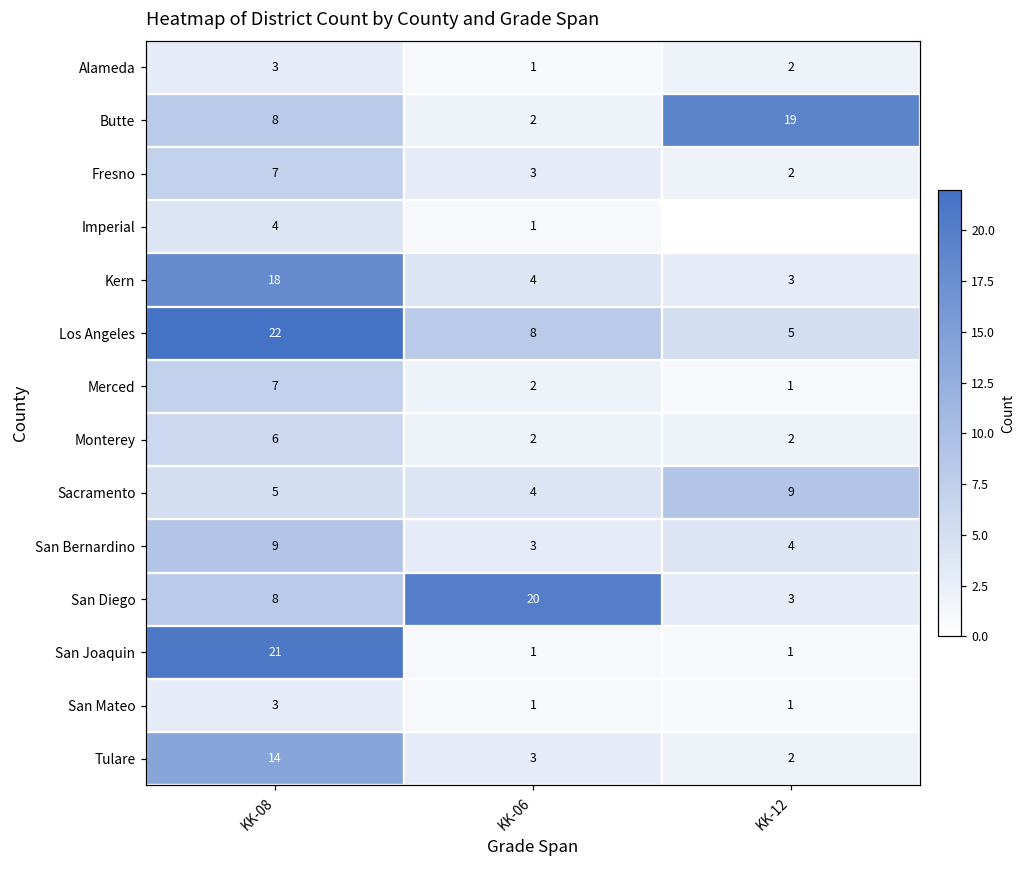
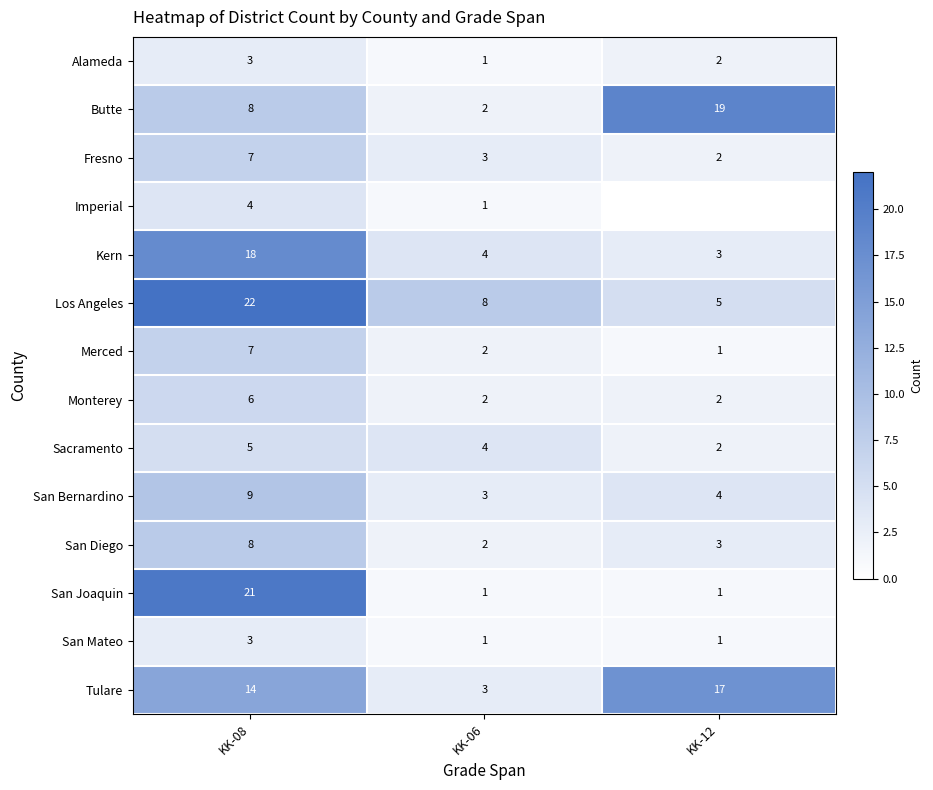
  {
    "Alameda": {
      "KK-08": 3,
      "KK-06": 1,
      "KK-12": 2
    },
    "Butte": {
      "KK-08": 8,
      "KK-06": 2,
      "KK-12": 19
    },
    "Fresno": {
      "KK-08": 7,
      "KK-06": 3,
      "KK-12": 2
    },
    "Imperial": {
      "KK-08": 4,
      "KK-06": 1
    },
    "Kern": {
      "KK-08": 18,
      "KK-06": 4,
      "KK-12": 3
    },
    "Los Angeles": {
      "KK-08": 22,
      "KK-06": 8,
      "KK-12": 5
    },
    "Merced": {
      "KK-08": 7,
      "KK-06": 2,
      "KK-12": 1
    },
    "Monterey": {
      "KK-08": 6,
      "KK-06": 2,
      "KK-12": 2
    },
    "Sacramento": {
      "KK-08": 5,
      "KK-06": 4,
-     "KK-12": 9
+     "KK-12": 2
    },
    "San Bernardino": {
      "KK-08": 9,
      "KK-06": 3,
      "KK-12": 4
    },
    "San Diego": {
      "KK-08": 8,
-     "KK-06": 20,
+     "KK-06": 2,
      "KK-12": 3
    },
    "San Joaquin": {
      "KK-08": 21,
      "KK-06": 1,
      "KK-12": 1
    },
    "San Mateo": {
      "KK-08": 3,
      "KK-06": 1,
      "KK-12": 1
    },
    "Tulare": {
      "KK-08": 14,
      "KK-06": 3,
-     "KK-12": 2
+     "KK-12": 17
    }
  }
